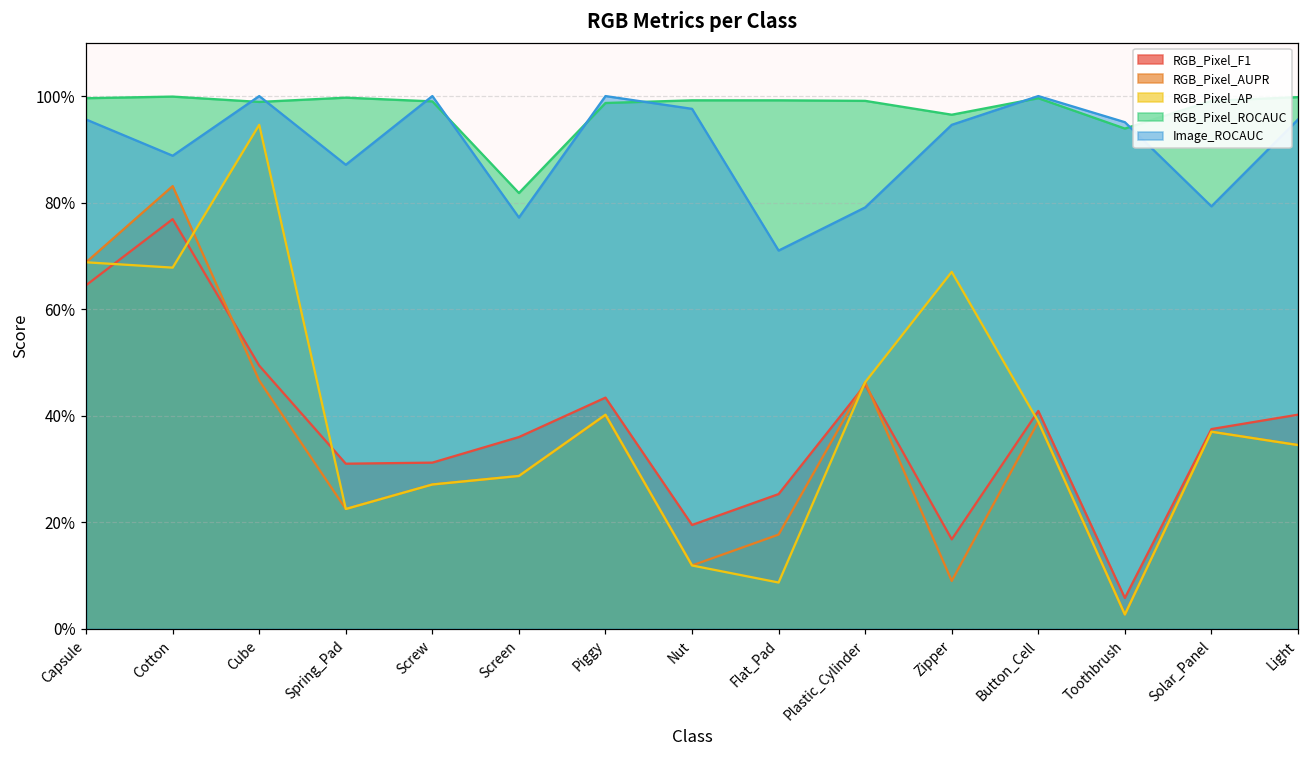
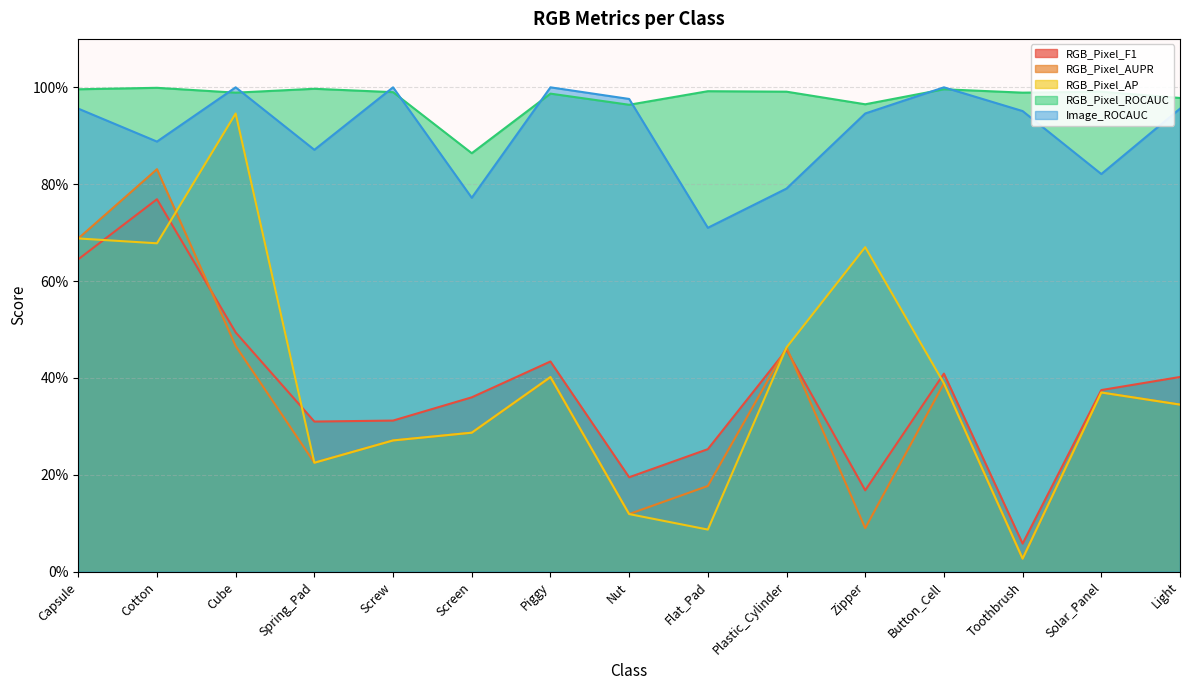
  {
    "RGB_Pixel_AP": {
      "Cotton": "68%",
      "Cube": "95%",
      "Flat_Pad": "9%",
      "Zipper": "67%"
    },
    "RGB_Pixel_ROCAUC": {
      "Capsule": "100%",
      "Cotton": "100%",
      "Cube": "99%",
      "Spring_Pad": "100%",
      "Screw": "99%",
-     "Screen": "82%",
+     "Screen": "86%",
      "Piggy": "99%",
-     "Nut": "99%",
+     "Nut": "96%",
      "Flat_Pad": "99%",
      "Plastic_Cylinder": "99%",
      "Zipper": "97%",
-     "Toothbrush": "94%",
-     "Light": "100%"
+     "Toothbrush": "99%",
+     "Light": "98%"
    },
    "Image_ROCAUC": {
      "Capsule": "96%",
      "Cotton": "89%",
      "Cube": "100%",
      "Spring_Pad": "87%",
      "Screw": "100%",
      "Screen": "77%",
      "Piggy": "100%",
      "Nut": "98%",
      "Flat_Pad": "71%",
      "Plastic_Cylinder": "79%",
      "Zipper": "95%",
      "Toothbrush": "95%",
-     "Solar_Panel": "79%",
+     "Solar_Panel": "82%",
      "Light": "96%"
    }
  }
